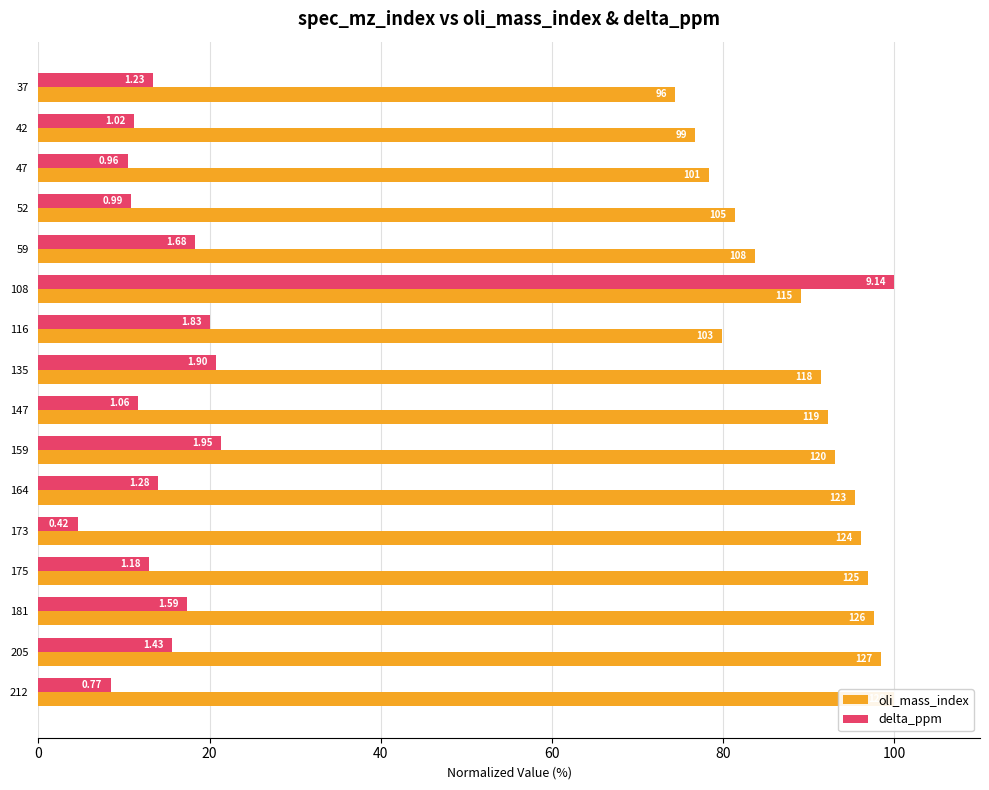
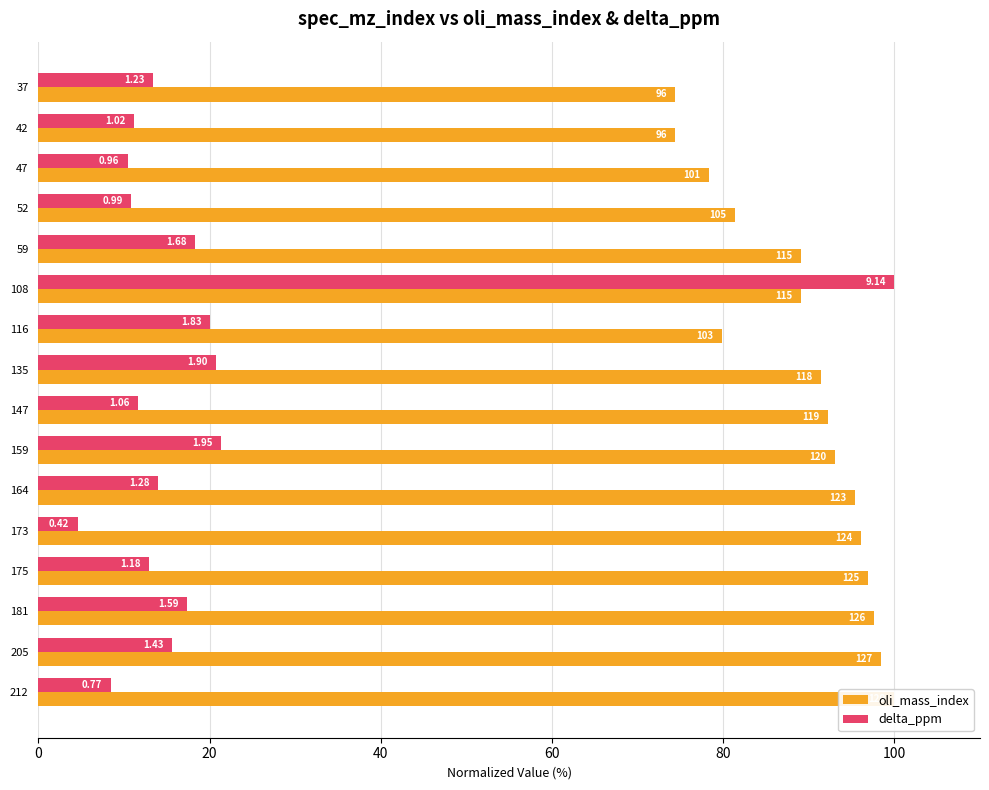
  {
    "oli_mass_index": {
-     "42": 99,
-     "59": 108
+     "42": 96,
+     "59": 115
    }
  }
